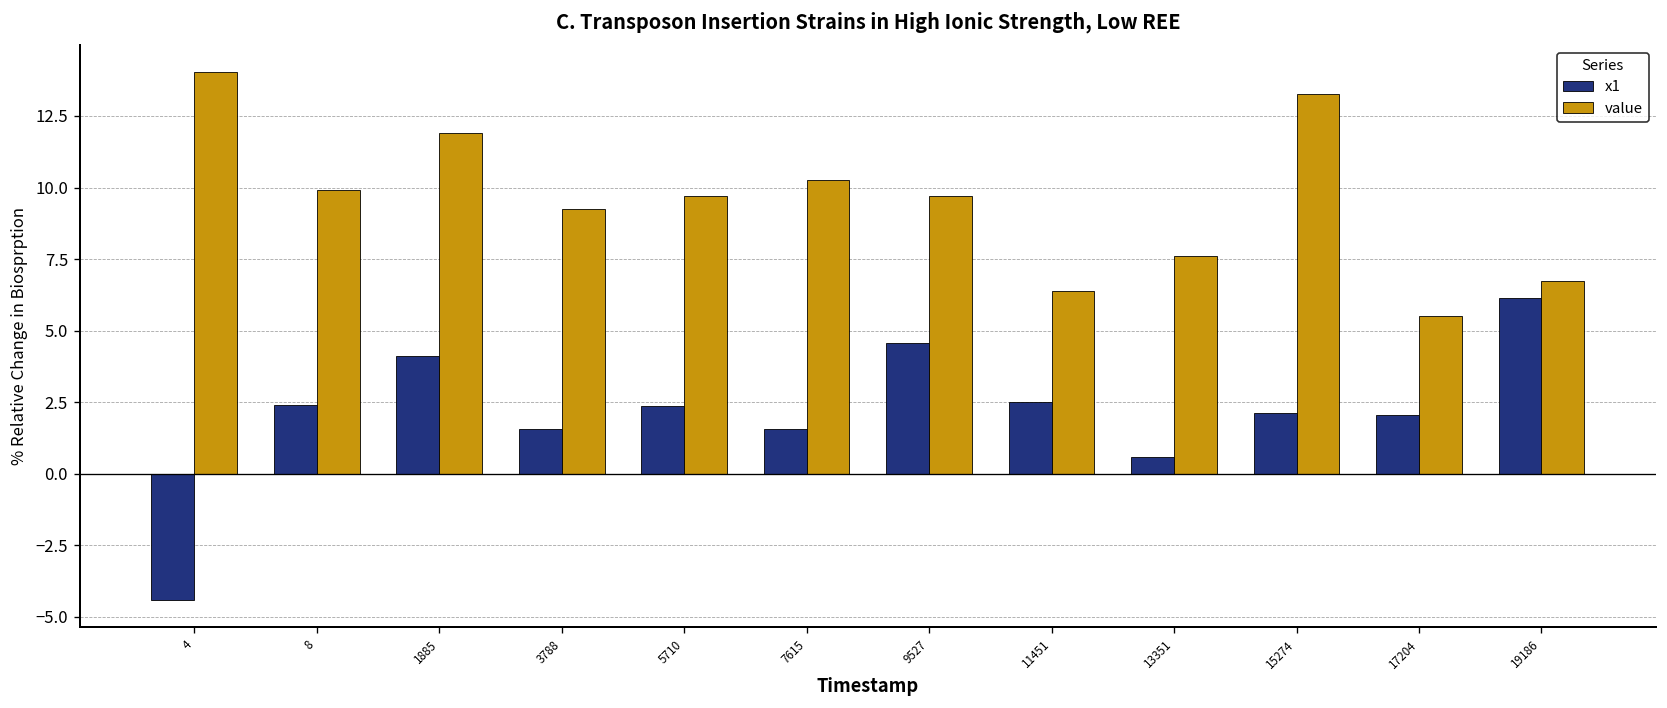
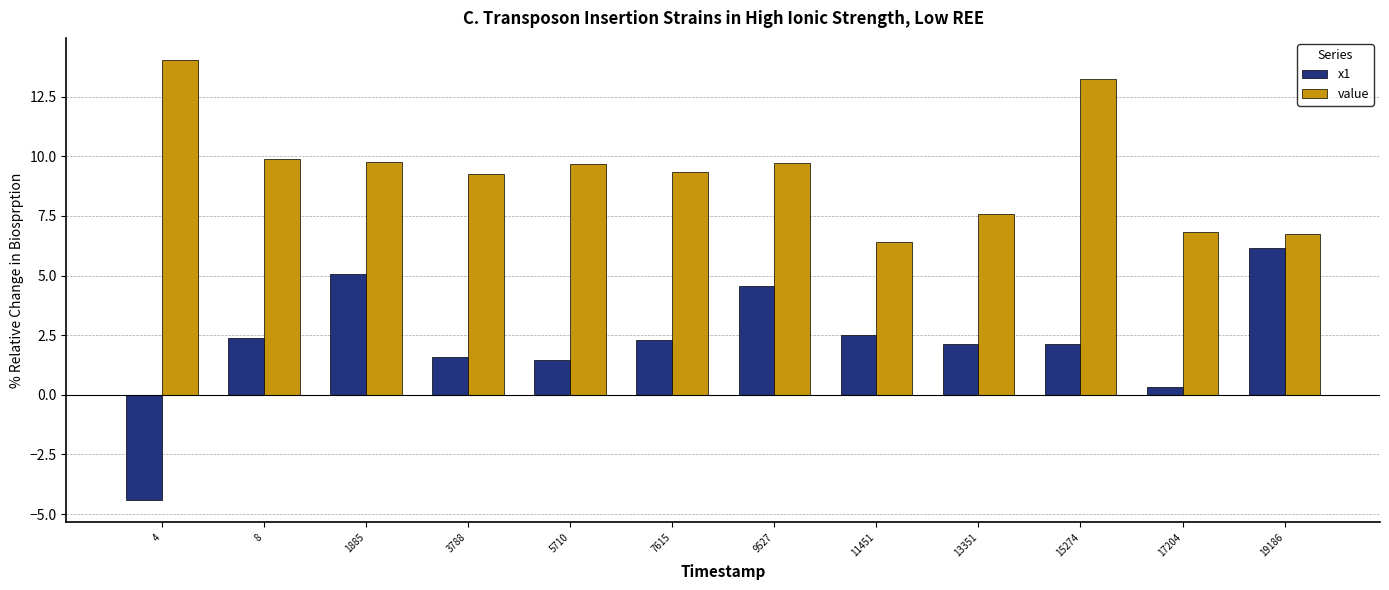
  {
    "x1": {
      "4": -4.4,
      "8": 2.4,
-     "1885": 4.1,
+     "1885": 5.1,
      "3788": 1.6,
-     "5710": 2.4,
-     "7615": 1.6,
+     "5710": 1.5,
+     "7615": 2.3,
      "9527": 4.6,
      "11451": 2.5,
-     "13351": 0.6,
+     "13351": 2.1,
      "15274": 2.1,
-     "17204": 2.0,
+     "17204": 0.3,
      "19186": 6.1
    },
    "value": {
      "4": 14.0,
      "8": 9.9,
-     "1885": 11.9,
+     "1885": 9.7,
      "3788": 9.2,
      "5710": 9.7,
-     "7615": 10.3,
+     "7615": 9.4,
      "9527": 9.7,
      "11451": 6.4,
      "13351": 7.6,
      "15274": 13.3,
-     "17204": 5.5,
+     "17204": 6.8,
      "19186": 6.7
    }
  }
